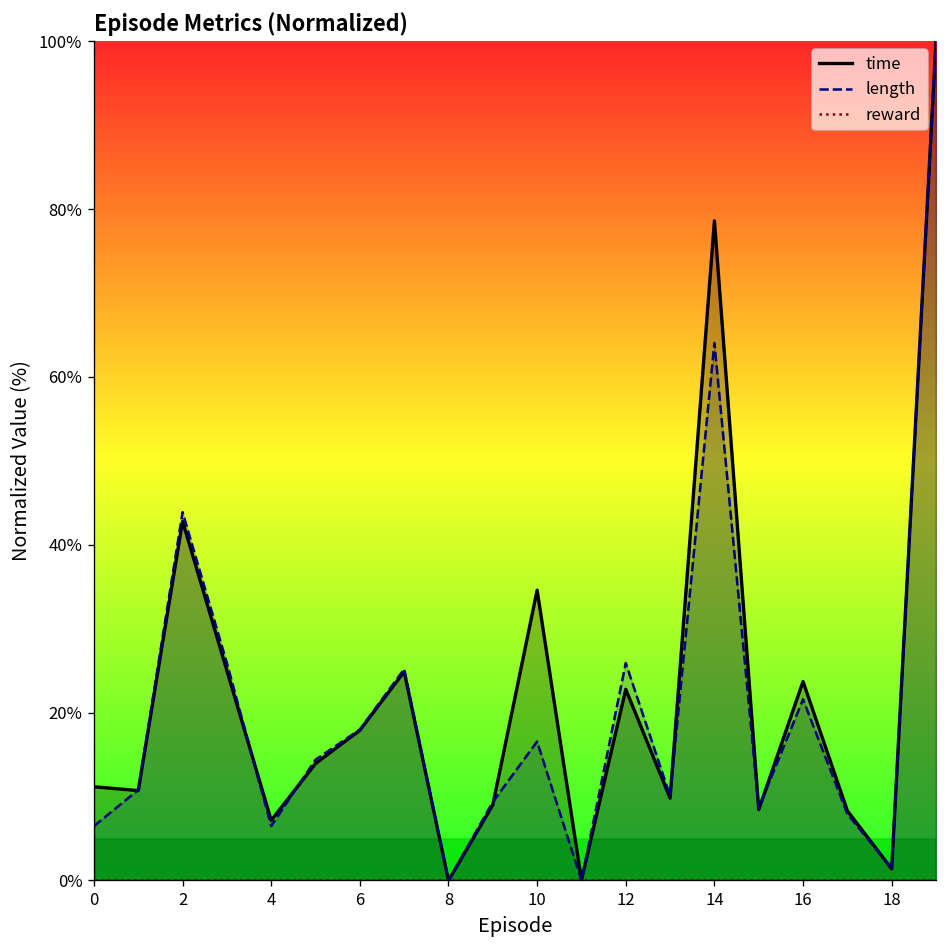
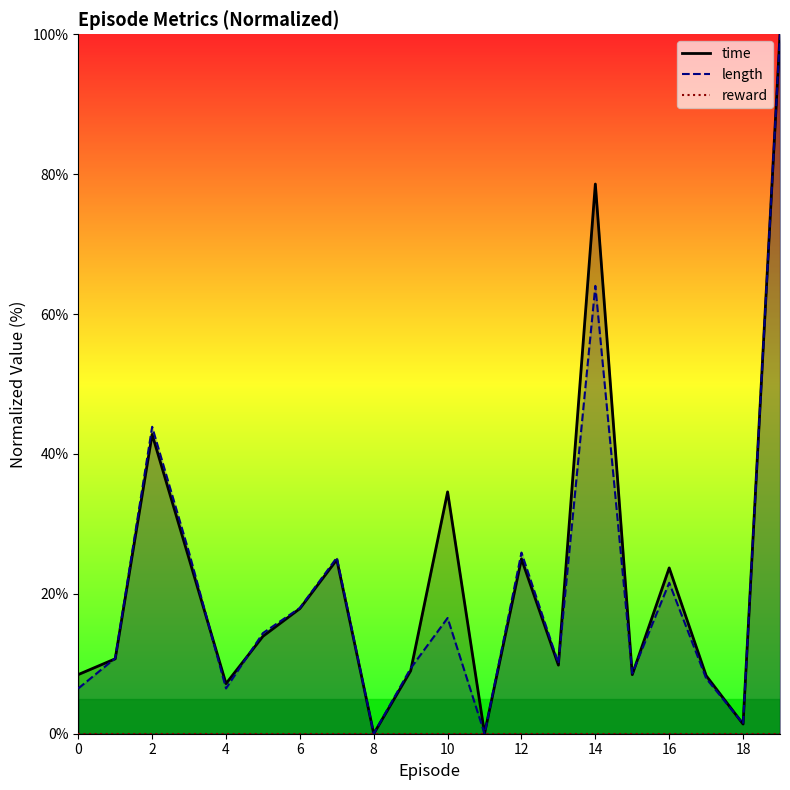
  {
    "time": {
-     "0": "11%",
+     "0": "8%",
      "2": "43%",
      "4": "7%",
      "10": "35%",
-     "12": "23%",
+     "12": "25%",
      "14": "79%",
      "16": "24%"
    }
  }
